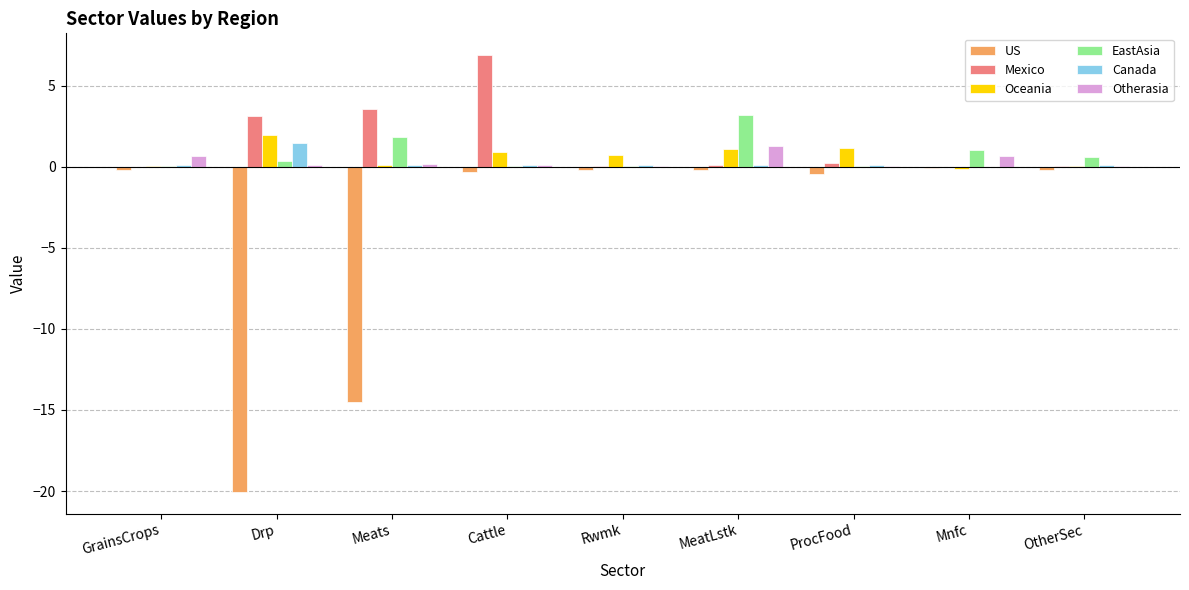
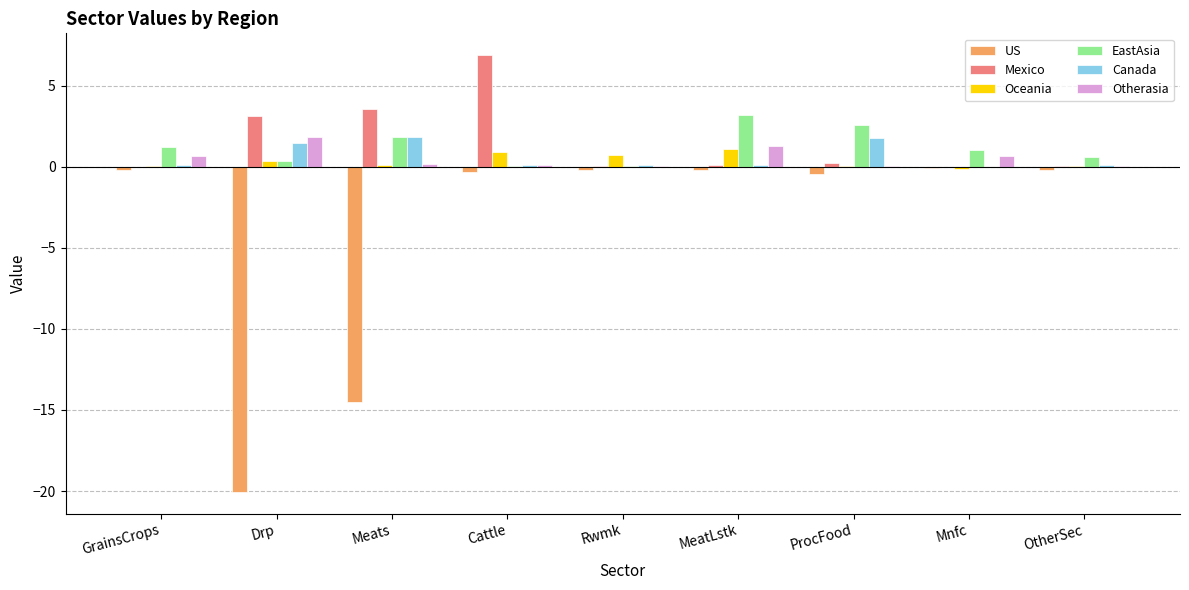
  {
    "Oceania": {
-     "Drp": 1.9,
+     "Drp": 0.3,
      "Cattle": 0.9,
      "Rwmk": 0.7,
      "MeatLstk": 1.1,
-     "ProcFood": 1.1
+     "ProcFood": 0.1
    },
    "EastAsia": {
-     "GrainsCrops": 0.1,
+     "GrainsCrops": 1.2,
      "Drp": 0.4,
      "Meats": 1.8,
      "MeatLstk": 3.2,
-     "ProcFood": 0.0,
+     "ProcFood": 2.5,
      "Mnfc": 1.0,
      "OtherSec": 0.6
    },
    "Canada": {
      "Drp": 1.4,
-     "Meats": 0.1,
-     "ProcFood": 0.1
+     "Meats": 1.8,
+     "ProcFood": 1.7
    },
    "Otherasia": {
      "GrainsCrops": 0.6,
-     "Drp": 0.1,
+     "Drp": 1.9,
      "Meats": 0.2,
      "MeatLstk": 1.3,
      "Mnfc": 0.6
    }
  }
